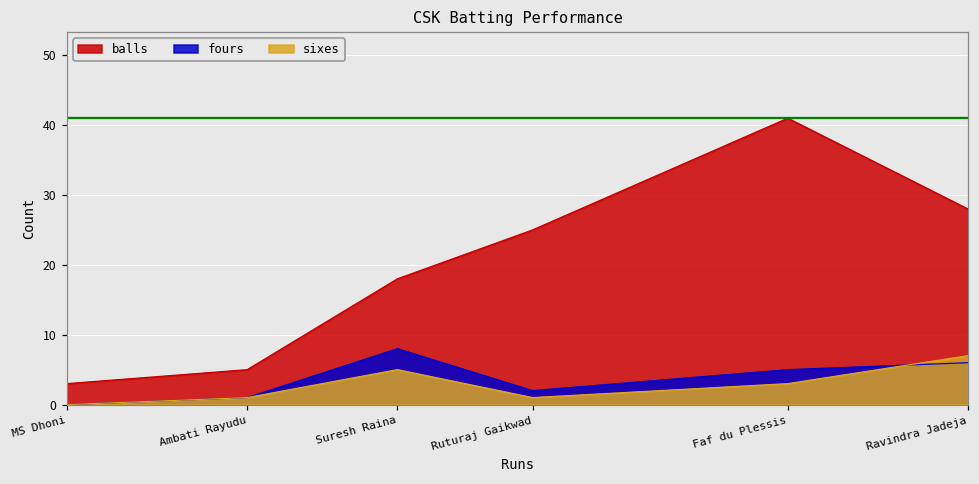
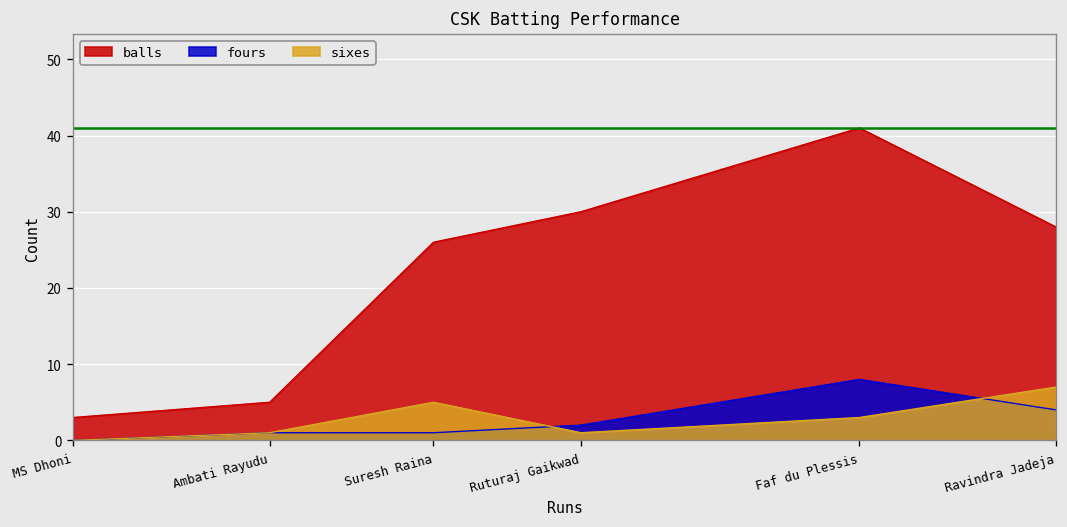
  {
    "balls": {
      "MS Dhoni": 3,
      "Ambati Rayudu": 5,
-     "Suresh Raina": 18,
-     "Ruturaj Gaikwad": 25,
+     "Suresh Raina": 26,
+     "Ruturaj Gaikwad": 30,
      "Faf du Plessis": 41,
      "Ravindra Jadeja": 28
    },
    "fours": {
-     "Suresh Raina": 8,
+     "Suresh Raina": 1,
      "Ruturaj Gaikwad": 2,
-     "Faf du Plessis": 5,
-     "Ravindra Jadeja": 6
+     "Faf du Plessis": 8,
+     "Ravindra Jadeja": 4
    },
    "sixes": {
      "Suresh Raina": 5,
      "Ruturaj Gaikwad": 1,
      "Faf du Plessis": 3,
      "Ravindra Jadeja": 7
    }
  }
